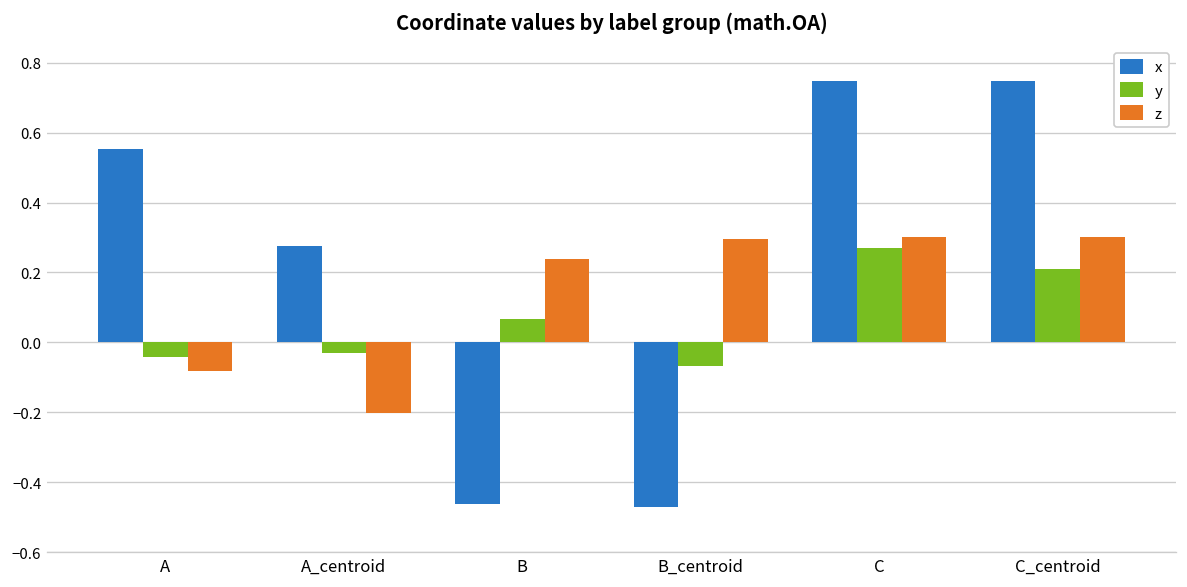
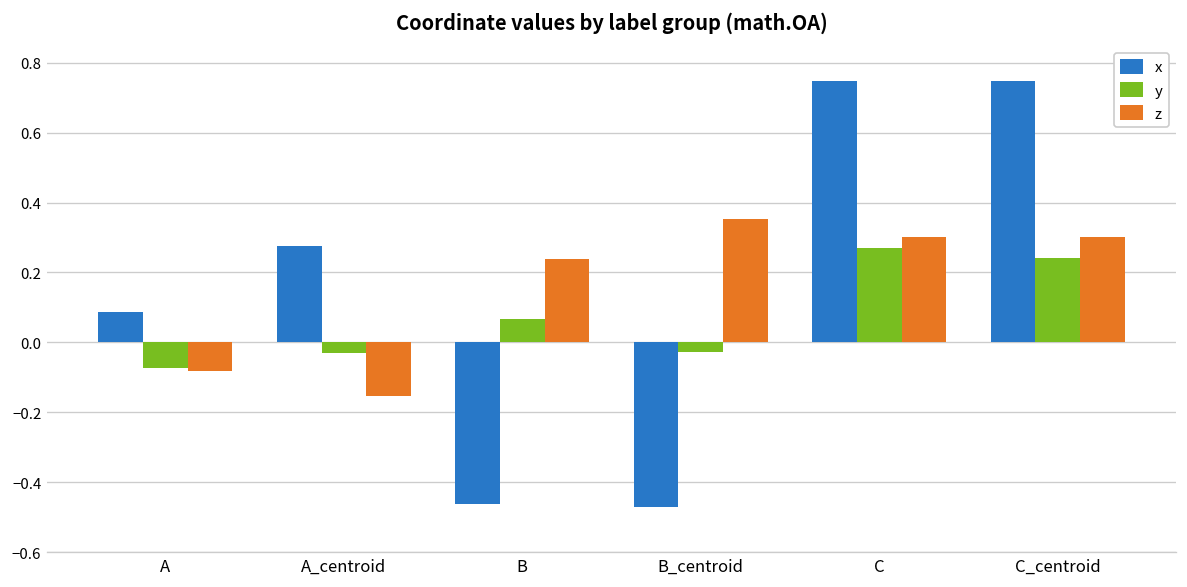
  {
    "x": {
-     "A": 0.55,
+     "A": 0.09,
      "A_centroid": 0.28,
      "B": -0.46,
      "B_centroid": -0.47,
      "C": 0.75,
      "C_centroid": 0.75
    },
    "y": {
-     "A": -0.04,
+     "A": -0.07,
      "A_centroid": -0.03,
      "B": 0.07,
-     "B_centroid": -0.07,
+     "B_centroid": -0.03,
      "C": 0.27,
-     "C_centroid": 0.21
+     "C_centroid": 0.24
    },
    "z": {
      "A": -0.08,
-     "A_centroid": -0.20,
+     "A_centroid": -0.15,
      "B": 0.24,
-     "B_centroid": 0.30,
+     "B_centroid": 0.35,
      "C": 0.30,
      "C_centroid": 0.30
    }
  }
